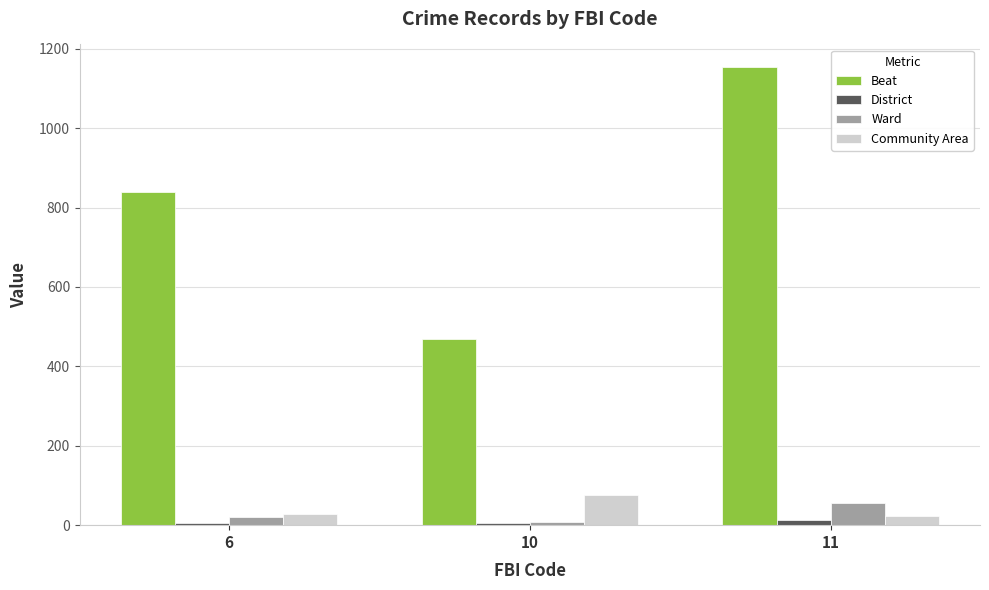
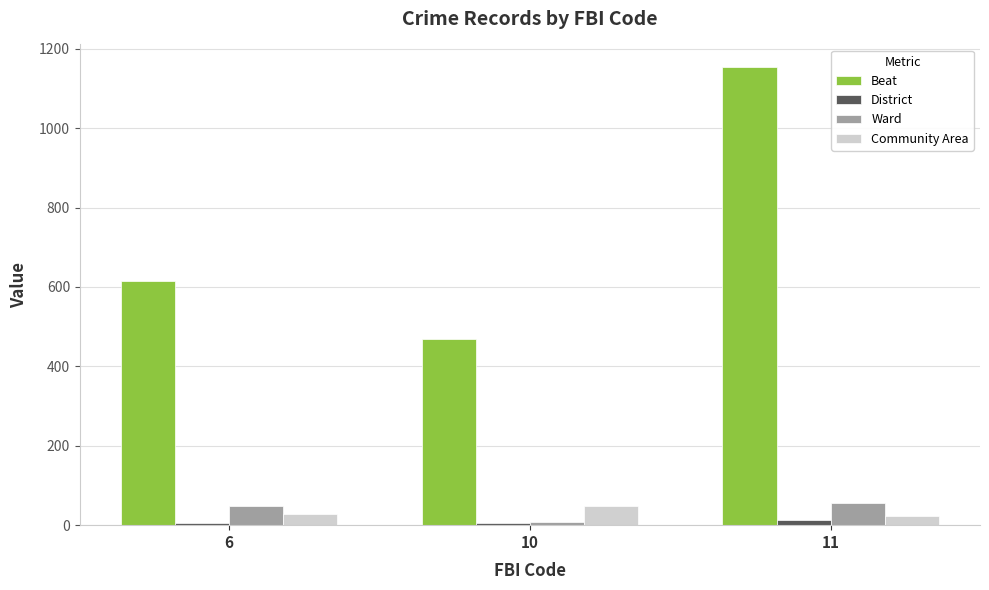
  {
    "Beat": {
-     "6": 840,
+     "6": 610,
      "10": 470,
      "11": 1150
    },
    "District": {
      "11": 10
    },
    "Ward": {
-     "6": 20,
+     "6": 50,
      "10": 10,
      "11": 60
    },
    "Community Area": {
      "6": 30,
-     "10": 80,
+     "10": 50,
      "11": 20
    }
  }
